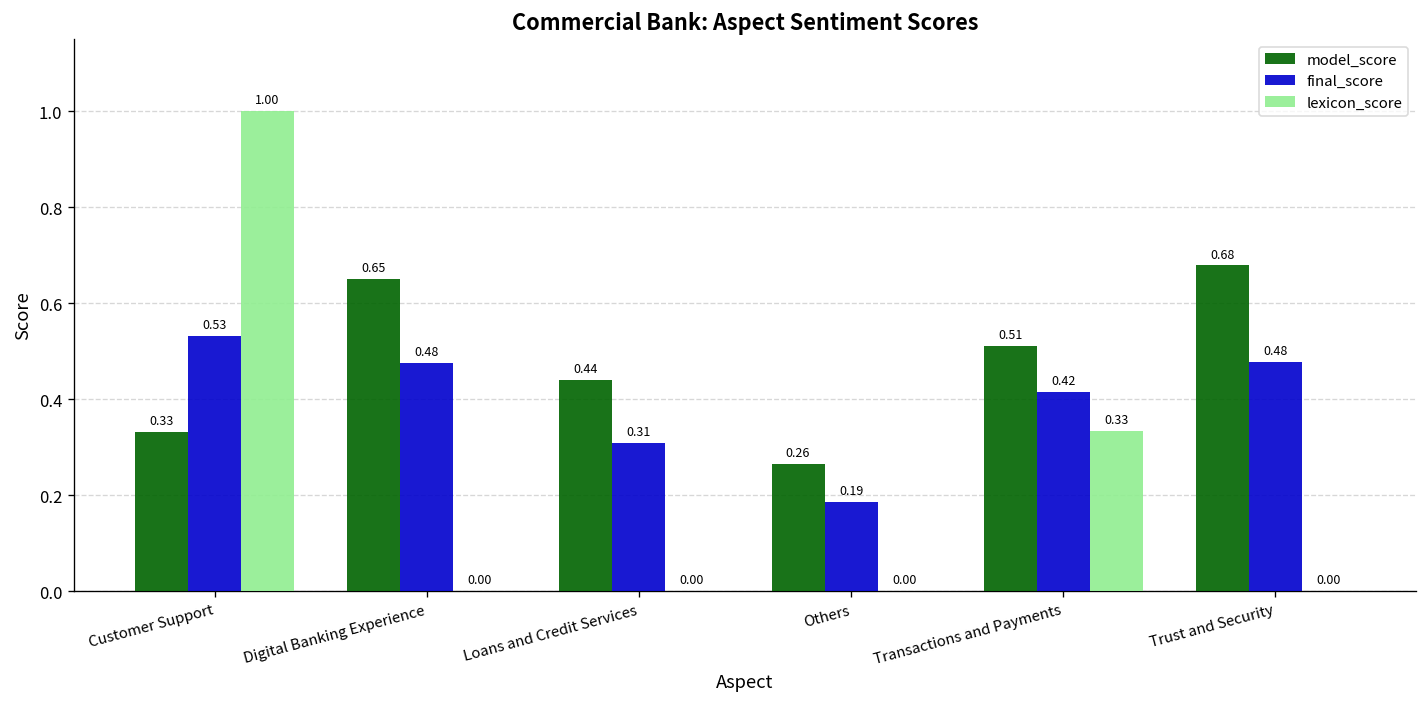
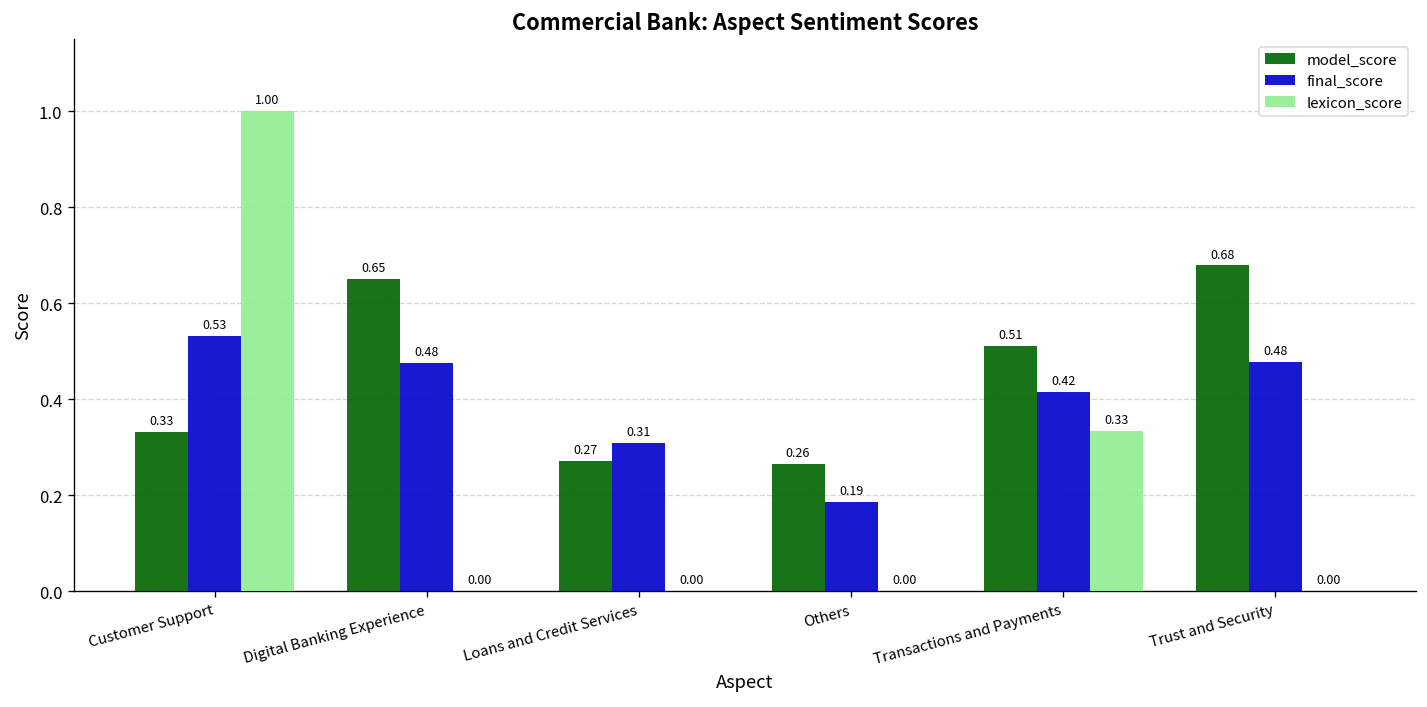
  {
    "model_score": {
      "Customer Support": 0.33,
      "Digital Banking Experience": 0.65,
-     "Loans and Credit Services": 0.44,
+     "Loans and Credit Services": 0.27,
      "Others": 0.26,
      "Transactions and Payments": 0.51,
      "Trust and Security": 0.68
    },
    "final_score": {
      "Customer Support": 0.53,
      "Digital Banking Experience": 0.48,
      "Loans and Credit Services": 0.31,
      "Others": 0.19,
      "Transactions and Payments": 0.42,
      "Trust and Security": 0.48
    },
    "lexicon_score": {
      "Customer Support": 1.00,
      "Digital Banking Experience": 0.00,
      "Loans and Credit Services": 0.00,
      "Others": 0.00,
      "Transactions and Payments": 0.33,
      "Trust and Security": 0.00
    }
  }
